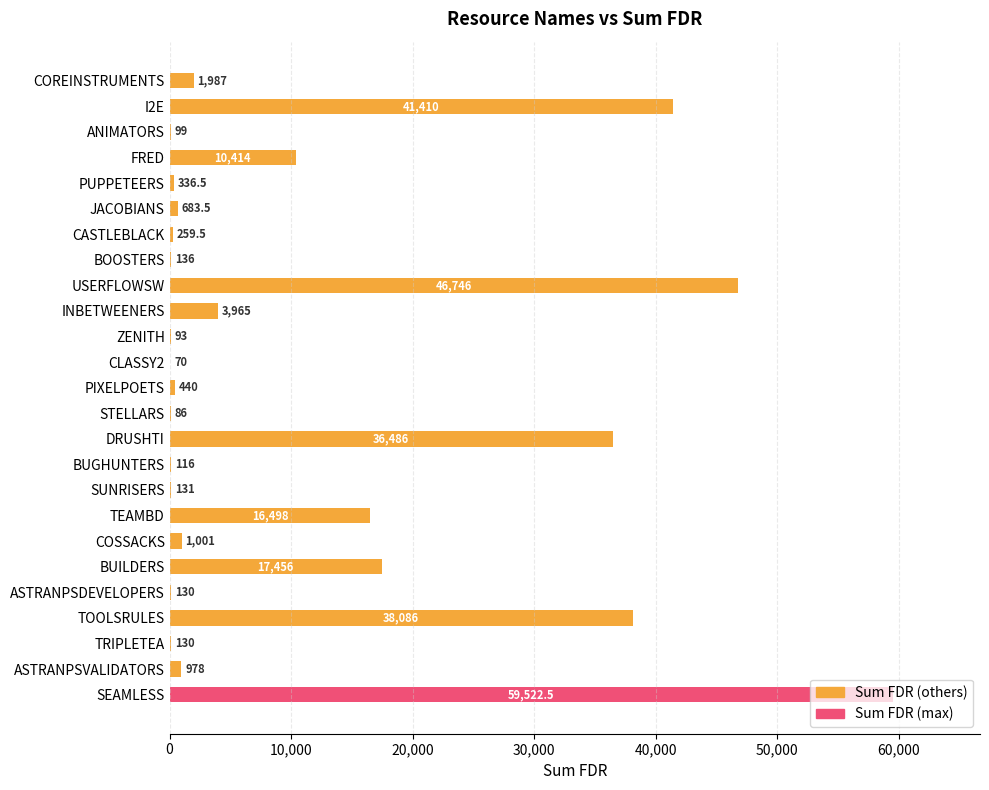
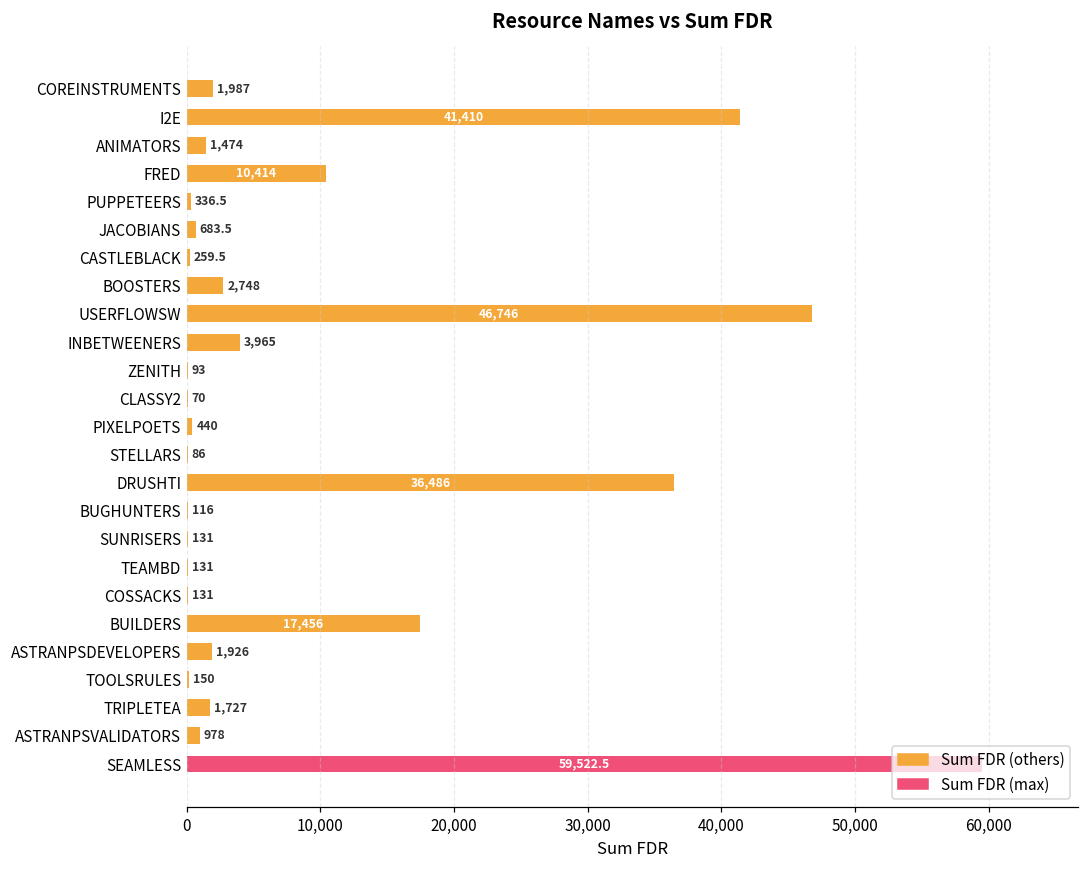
  {
    "COREINSTRUMENTS": "1,987",
    "I2E": "41,410",
-   "ANIMATORS": "99",
+   "ANIMATORS": "1,474",
    "FRED": "10,414",
    "PUPPETEERS": "336.5",
    "JACOBIANS": "683.5",
    "CASTLEBLACK": "259.5",
-   "BOOSTERS": "136",
+   "BOOSTERS": "2,748",
    "USERFLOWSW": "46,746",
    "INBETWEENERS": "3,965",
    "ZENITH": "93",
    "CLASSY2": "70",
    "PIXELPOETS": "440",
    "STELLARS": "86",
    "DRUSHTI": "36,486",
    "BUGHUNTERS": "116",
    "SUNRISERS": "131",
-   "TEAMBD": "16,498",
-   "COSSACKS": "1,001",
+   "TEAMBD": "131",
+   "COSSACKS": "131",
    "BUILDERS": "17,456",
-   "ASTRANPSDEVELOPERS": "130",
-   "TOOLSRULES": "38,086",
-   "TRIPLETEA": "130",
+   "ASTRANPSDEVELOPERS": "1,926",
+   "TOOLSRULES": "150",
+   "TRIPLETEA": "1,727",
    "ASTRANPSVALIDATORS": "978"
  }
